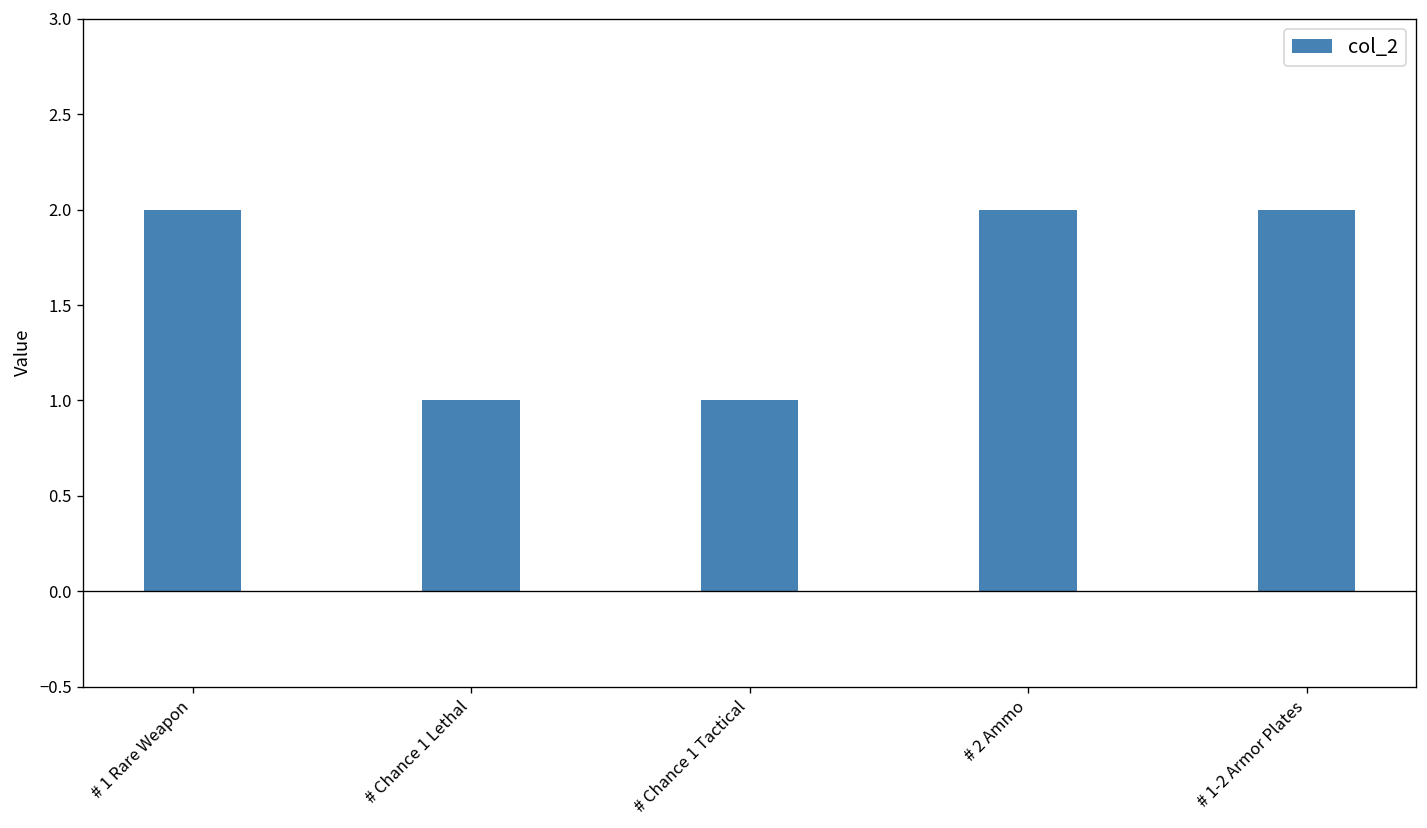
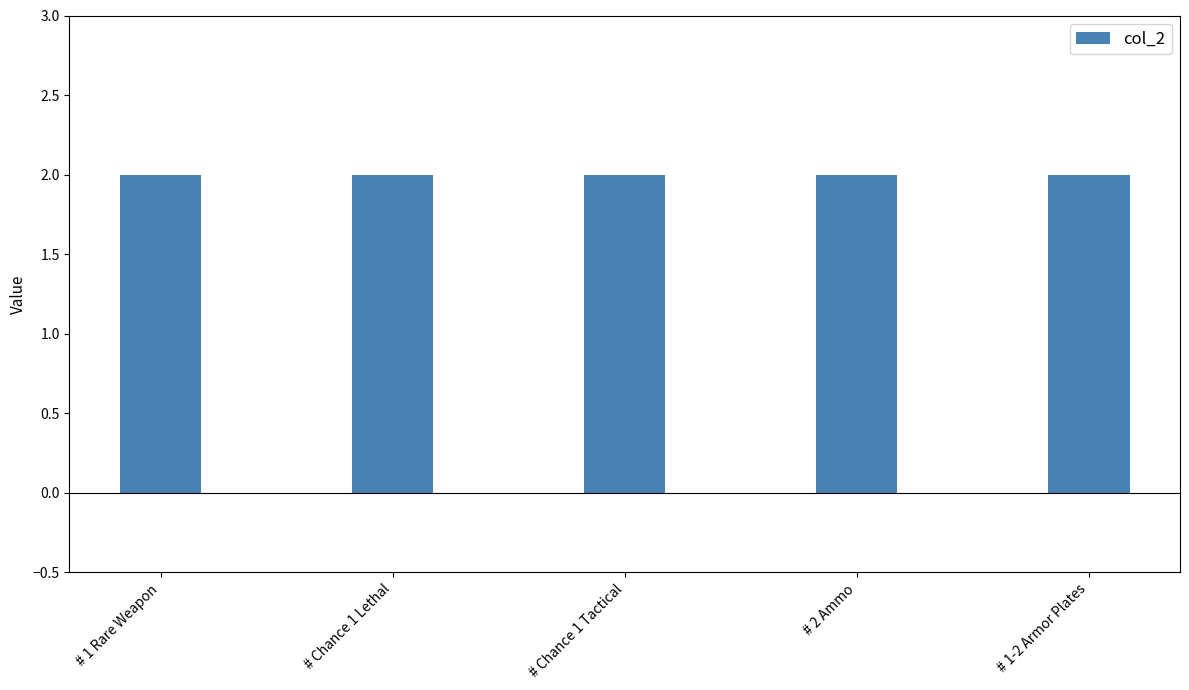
  {
    "# 1 Rare Weapon": 2,
-   "# Chance 1 Lethal": 1,
-   "# Chance 1 Tactical": 1,
+   "# Chance 1 Lethal": 2,
+   "# Chance 1 Tactical": 2,
    "# 2 Ammo": 2,
    "# 1-2 Armor Plates": 2
  }
